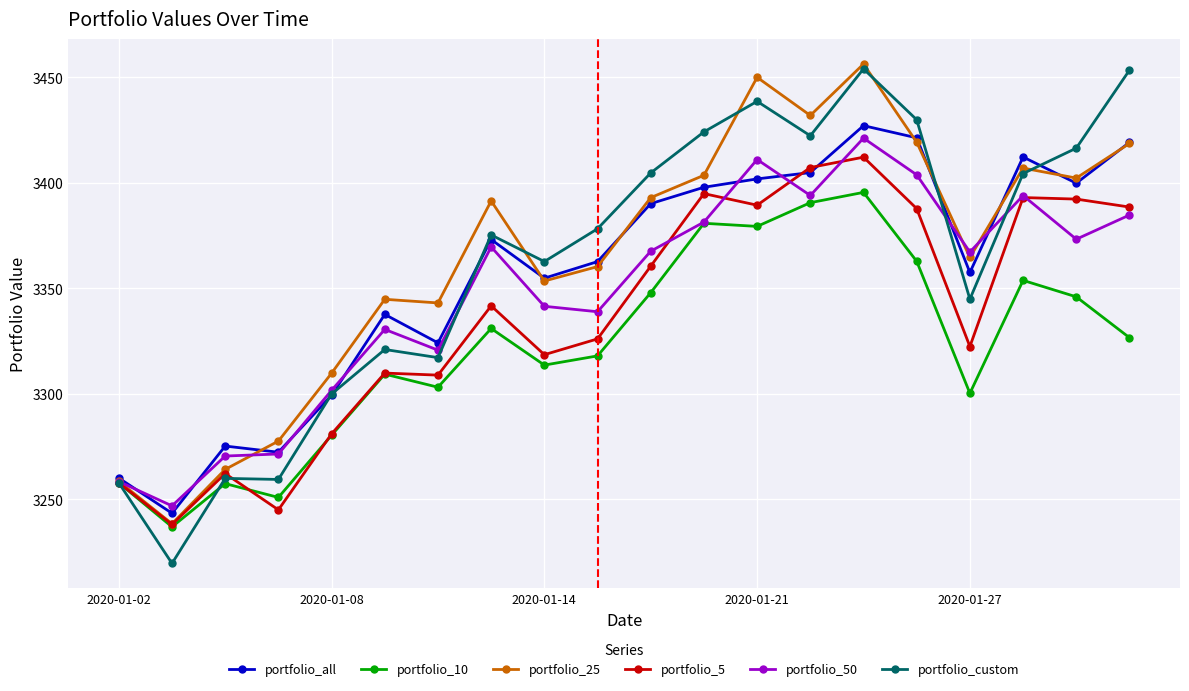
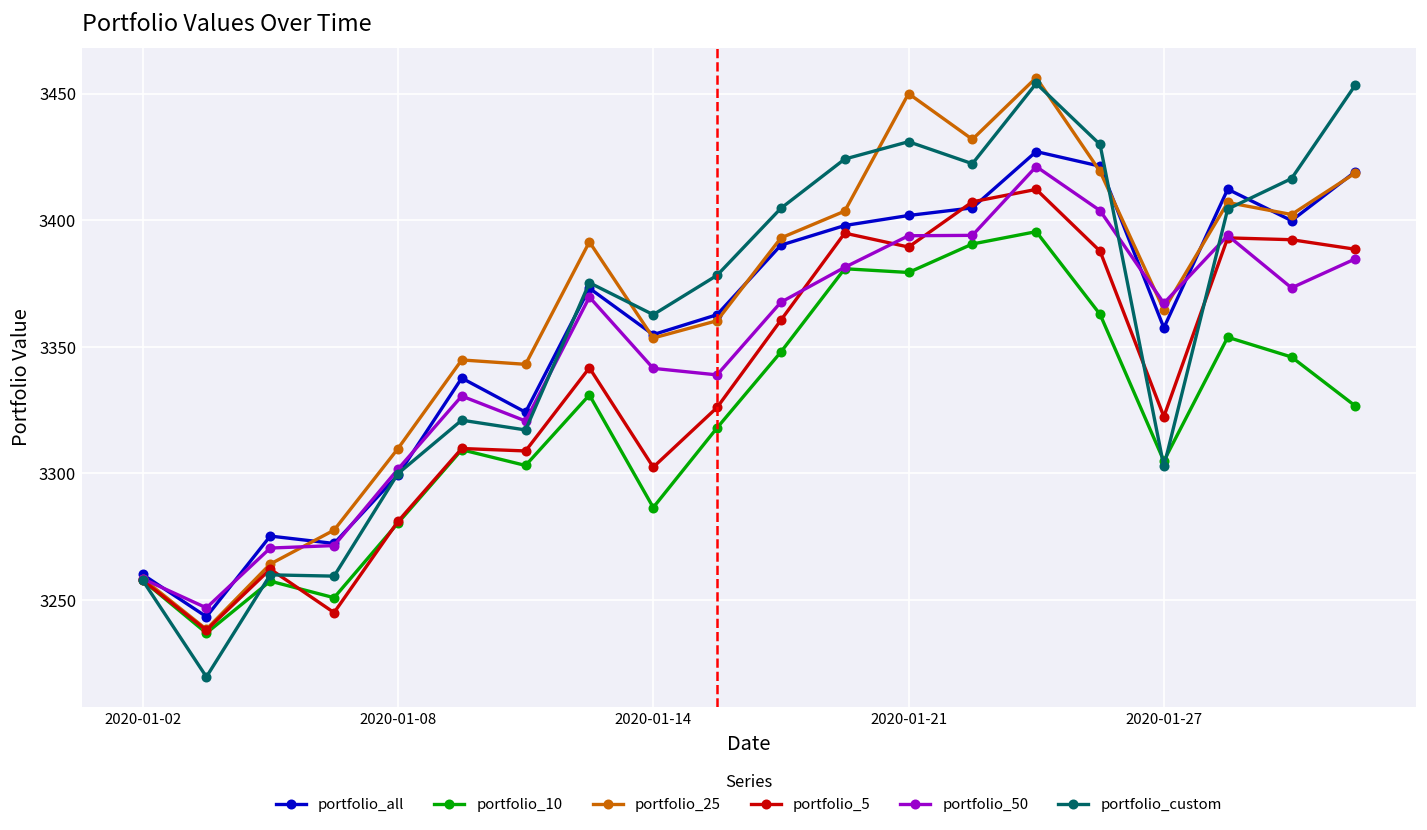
  {
    "portfolio_all": {
      "2020-01-02": 3260,
      "2020-01-14": 3355,
      "2020-01-21": 3402,
      "2020-01-27": 3358
    },
    "portfolio_10": {
-     "2020-01-14": 3314,
+     "2020-01-14": 3287,
      "2020-01-21": 3379,
-     "2020-01-27": 3300
+     "2020-01-27": 3305
    },
    "portfolio_25": {
      "2020-01-08": 3310,
      "2020-01-14": 3354,
      "2020-01-21": 3450,
      "2020-01-27": 3365
    },
    "portfolio_5": {
-     "2020-01-14": 3319,
+     "2020-01-14": 3302,
      "2020-01-21": 3389,
      "2020-01-27": 3322
    },
    "portfolio_50": {
      "2020-01-08": 3302,
      "2020-01-14": 3342,
-     "2020-01-21": 3411,
+     "2020-01-21": 3394,
      "2020-01-27": 3367
    },
    "portfolio_custom": {
      "2020-01-14": 3363,
-     "2020-01-21": 3439,
-     "2020-01-27": 3345
+     "2020-01-21": 3431,
+     "2020-01-27": 3303
    }
  }
